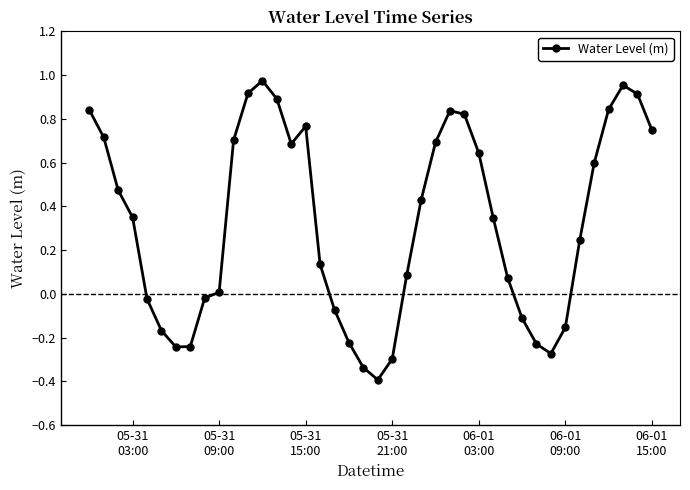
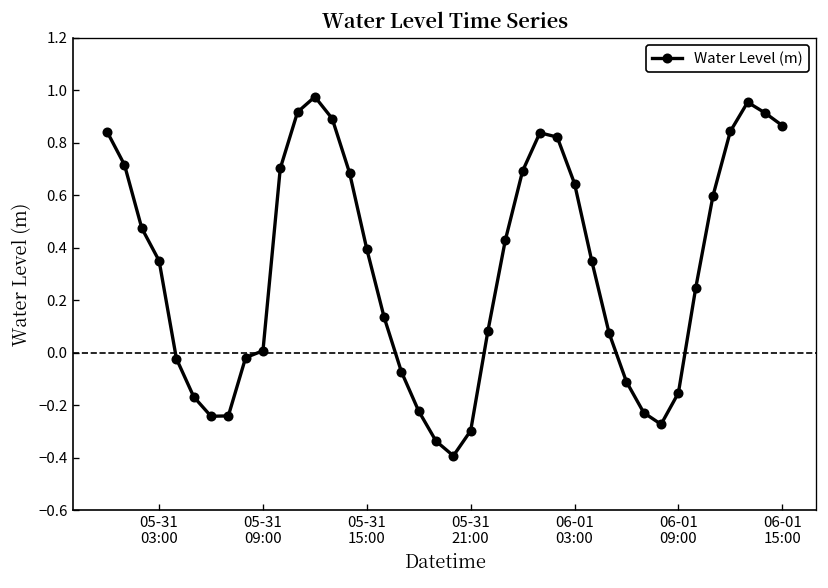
  {
    "05-31 03:00": 0.35,
    "05-31 09:00": 0.01,
-   "05-31 15:00": 0.77,
+   "05-31 15:00": 0.39,
    "05-31 21:00": -0.30,
    "06-01 03:00": 0.64,
    "06-01 09:00": -0.15,
-   "06-01 15:00": 0.75
+   "06-01 15:00": 0.87
  }
